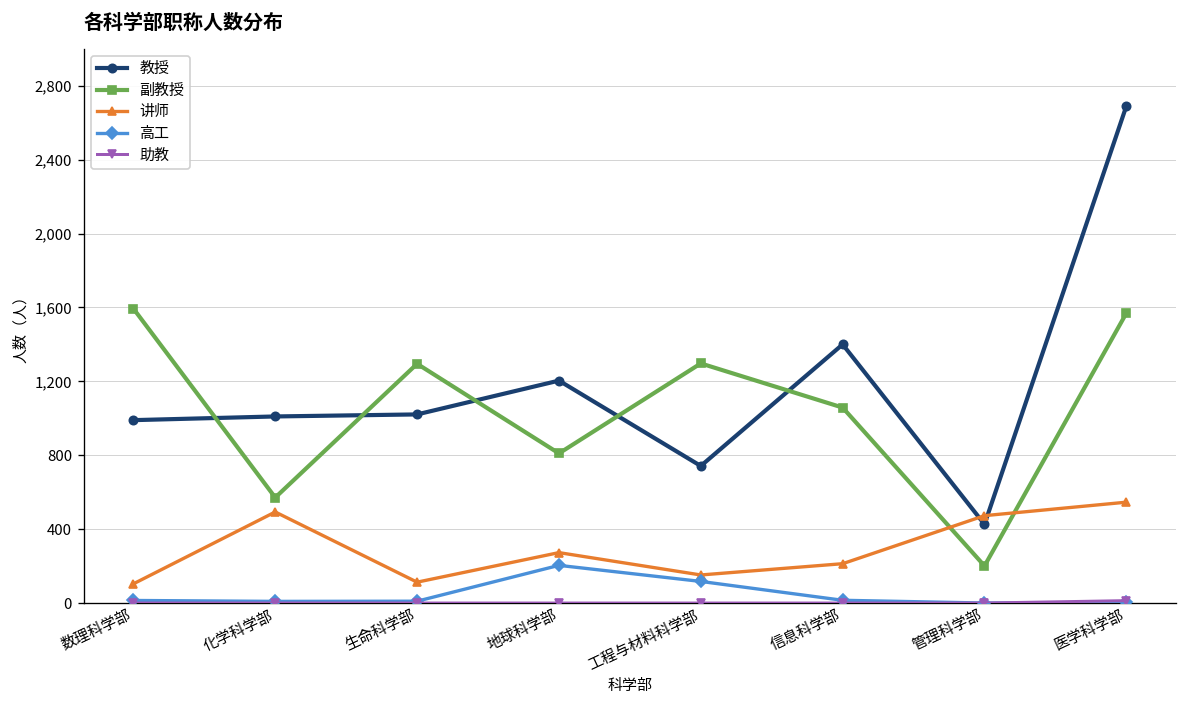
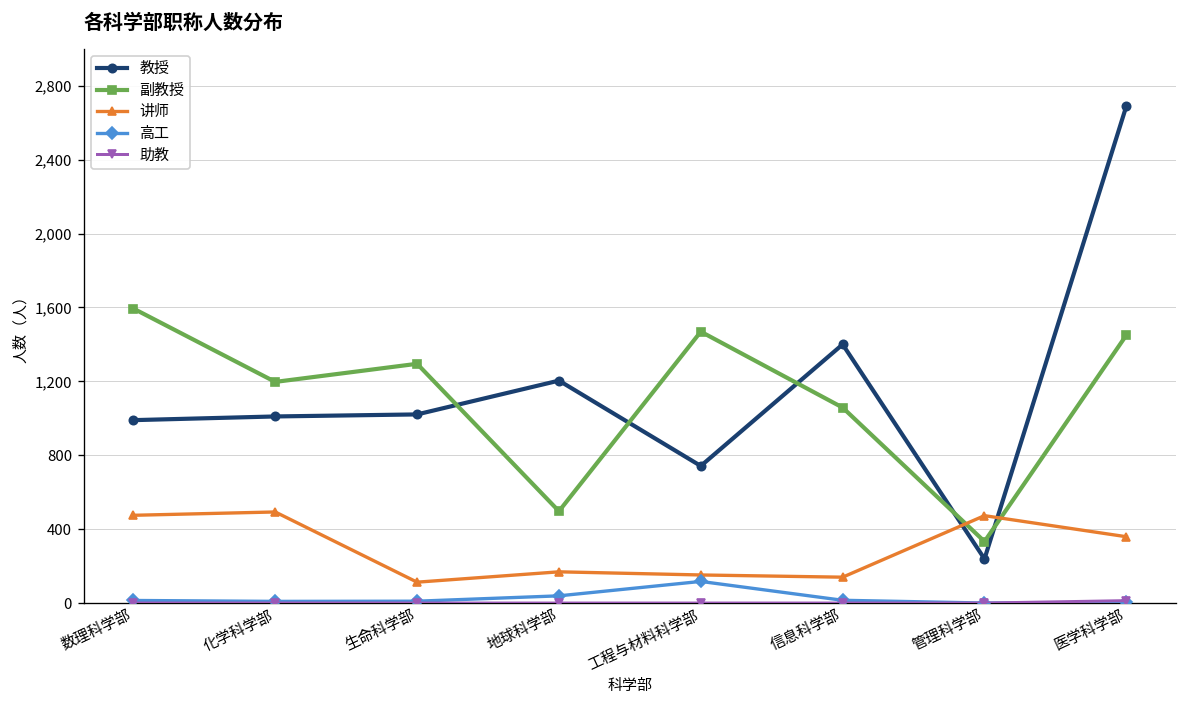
  {
    "教授": {
      "数理科学部": "990",
      "化学科学部": "1,010",
      "生命科学部": "1,020",
      "地球科学部": "1,200",
      "工程与材料科学部": "740",
      "信息科学部": "1,400",
-     "管理科学部": "430",
+     "管理科学部": "240",
      "医学科学部": "2,690"
    },
    "副教授": {
      "数理科学部": "1,590",
-     "化学科学部": "570",
+     "化学科学部": "1,200",
      "生命科学部": "1,300",
-     "地球科学部": "810",
-     "工程与材料科学部": "1,300",
+     "地球科学部": "500",
+     "工程与材料科学部": "1,470",
      "信息科学部": "1,060",
-     "管理科学部": "200",
-     "医学科学部": "1,570"
+     "管理科学部": "330",
+     "医学科学部": "1,450"
    },
    "讲师": {
-     "数理科学部": "100",
+     "数理科学部": "480",
      "化学科学部": "490",
      "生命科学部": "110",
-     "地球科学部": "270",
+     "地球科学部": "170",
      "工程与材料科学部": "150",
-     "信息科学部": "210",
+     "信息科学部": "140",
      "管理科学部": "470",
-     "医学科学部": "550"
+     "医学科学部": "360"
    },
    "高工": {
-     "地球科学部": "200",
+     "地球科学部": "40",
      "工程与材料科学部": "120"
    },
    "助教": {
      "地球科学部": "0",
      "工程与材料科学部": "0"
    }
  }
